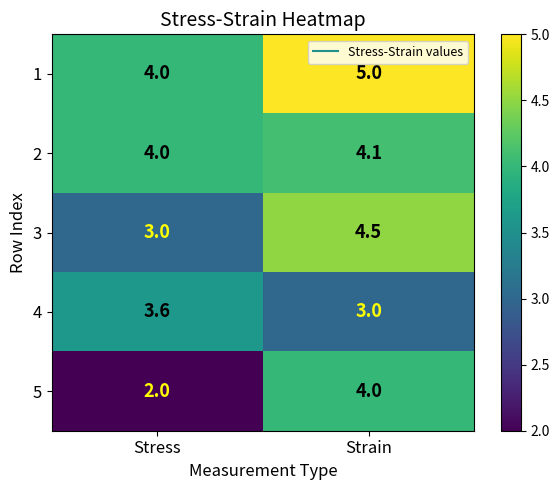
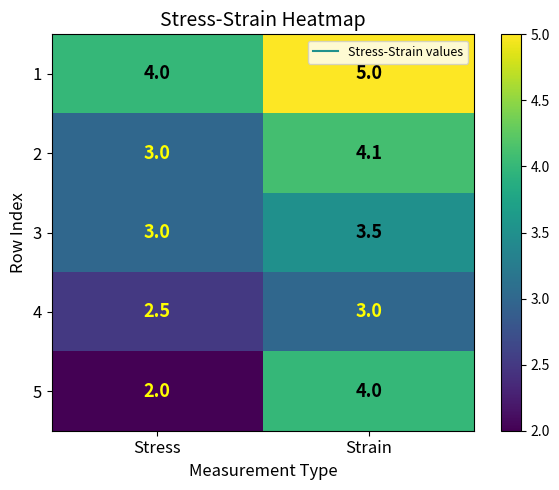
  {
    "1": {
      "Stress": 4.0,
      "Strain": 5.0
    },
    "2": {
-     "Stress": 4.0,
+     "Stress": 3.0,
      "Strain": 4.1
    },
    "3": {
      "Stress": 3.0,
-     "Strain": 4.5
+     "Strain": 3.5
    },
    "4": {
-     "Stress": 3.6,
+     "Stress": 2.5,
      "Strain": 3.0
    },
    "5": {
      "Stress": 2.0,
      "Strain": 4.0
    }
  }
